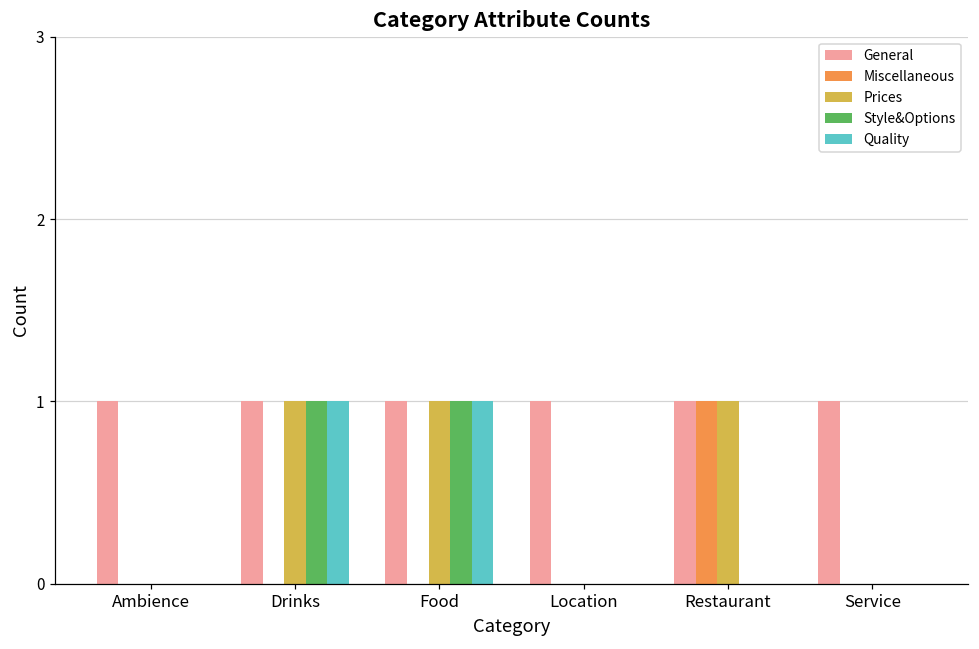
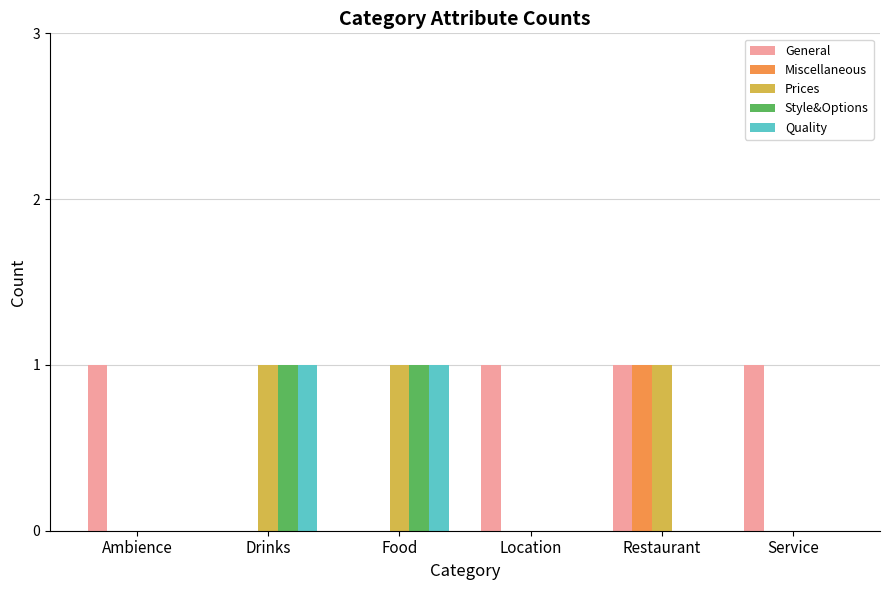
  {
    "General": {
      "Ambience": 1,
-     "Drinks": 1,
-     "Food": 1,
+     "Drinks": 0,
+     "Food": 0,
      "Location": 1,
      "Restaurant": 1,
      "Service": 1
    },
    "Style&Options": {
      "Ambience": 0,
      "Drinks": 1,
      "Food": 1,
      "Location": 0,
      "Restaurant": 0,
      "Service": 0
    },
    "Quality": {
      "Ambience": 0,
      "Drinks": 1,
      "Food": 1,
      "Location": 0,
      "Restaurant": 0,
      "Service": 0
    }
  }
